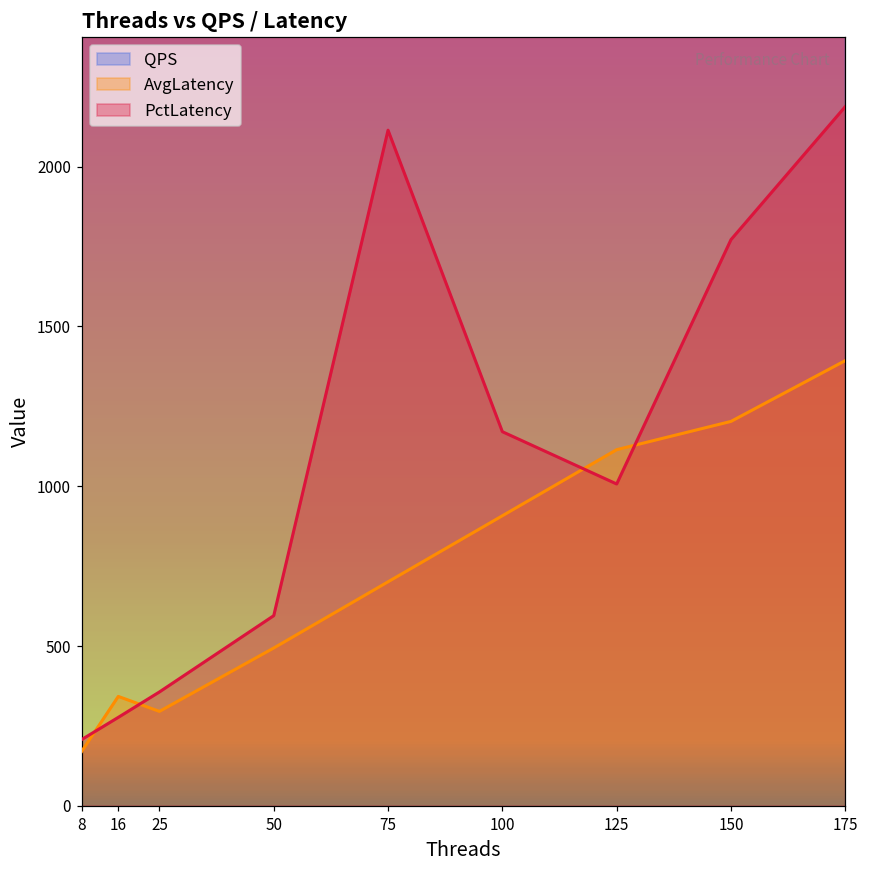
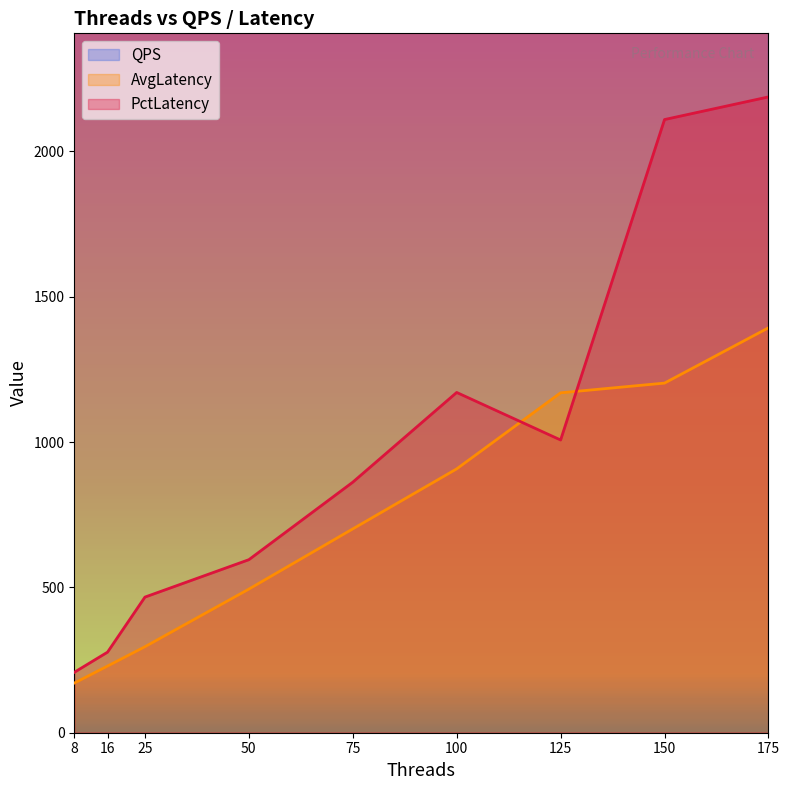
  {
    "AvgLatency": {
      "8": 170,
-     "16": 340,
+     "16": 230,
      "25": 300,
      "50": 490,
      "75": 700,
      "100": 910,
-     "125": 1110,
+     "125": 1170,
      "150": 1200,
      "175": 1390
    },
    "PctLatency": {
      "8": 210,
      "16": 280,
-     "25": 360,
+     "25": 470,
      "50": 600,
-     "75": 2110,
+     "75": 860,
      "100": 1170,
      "125": 1010,
-     "150": 1770,
+     "150": 2110,
      "175": 2190
    }
  }
